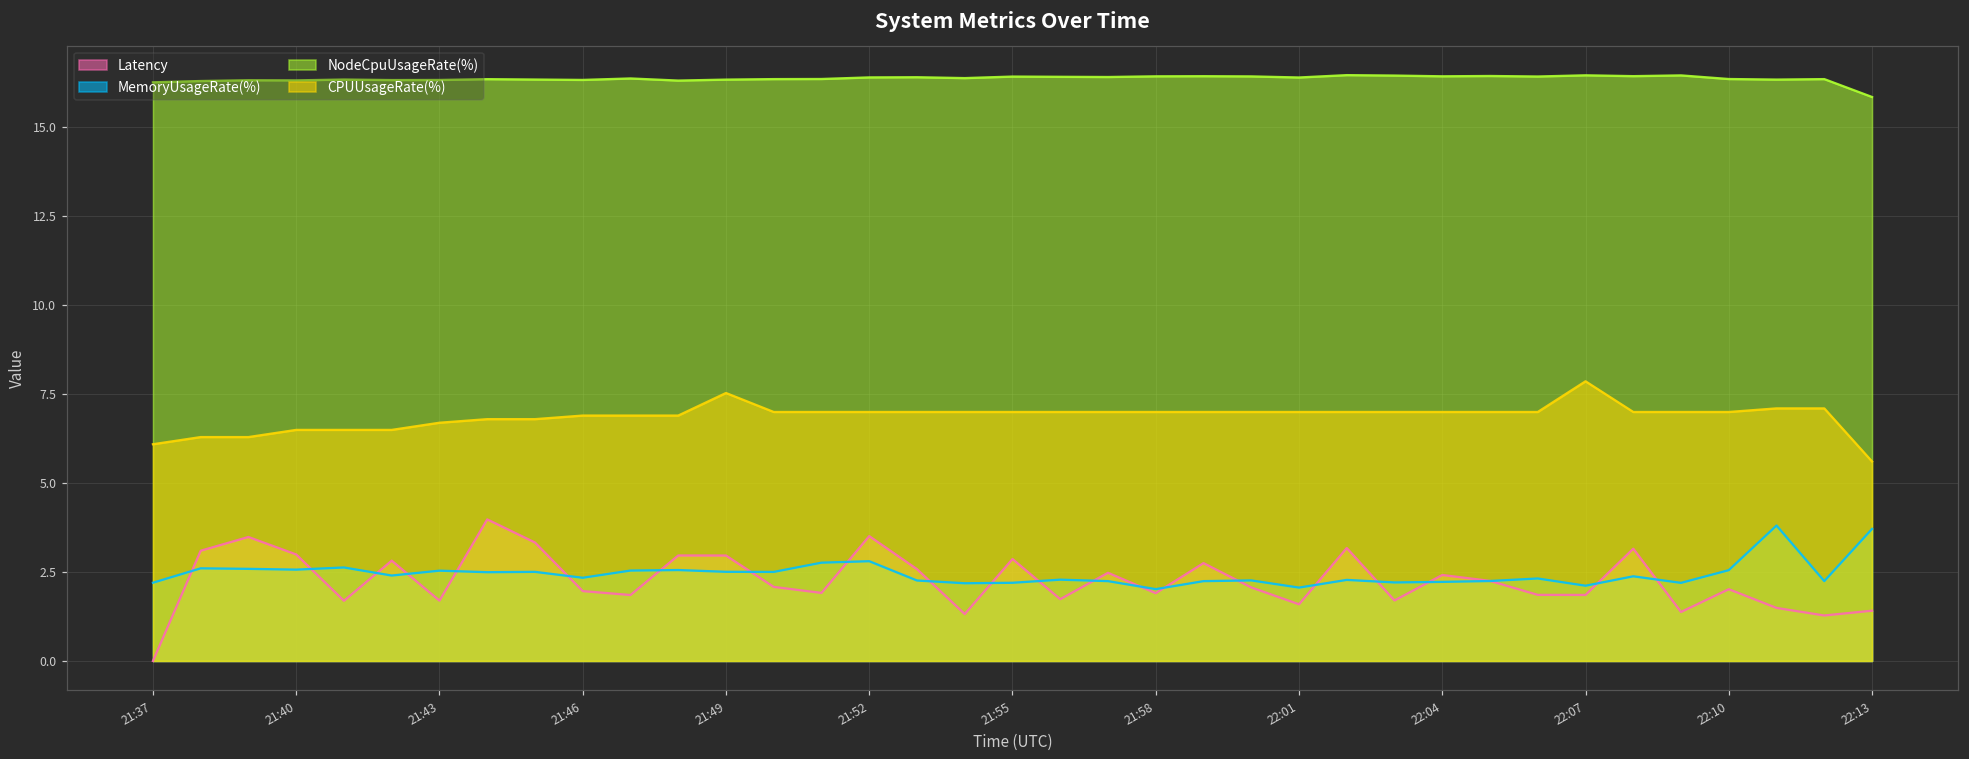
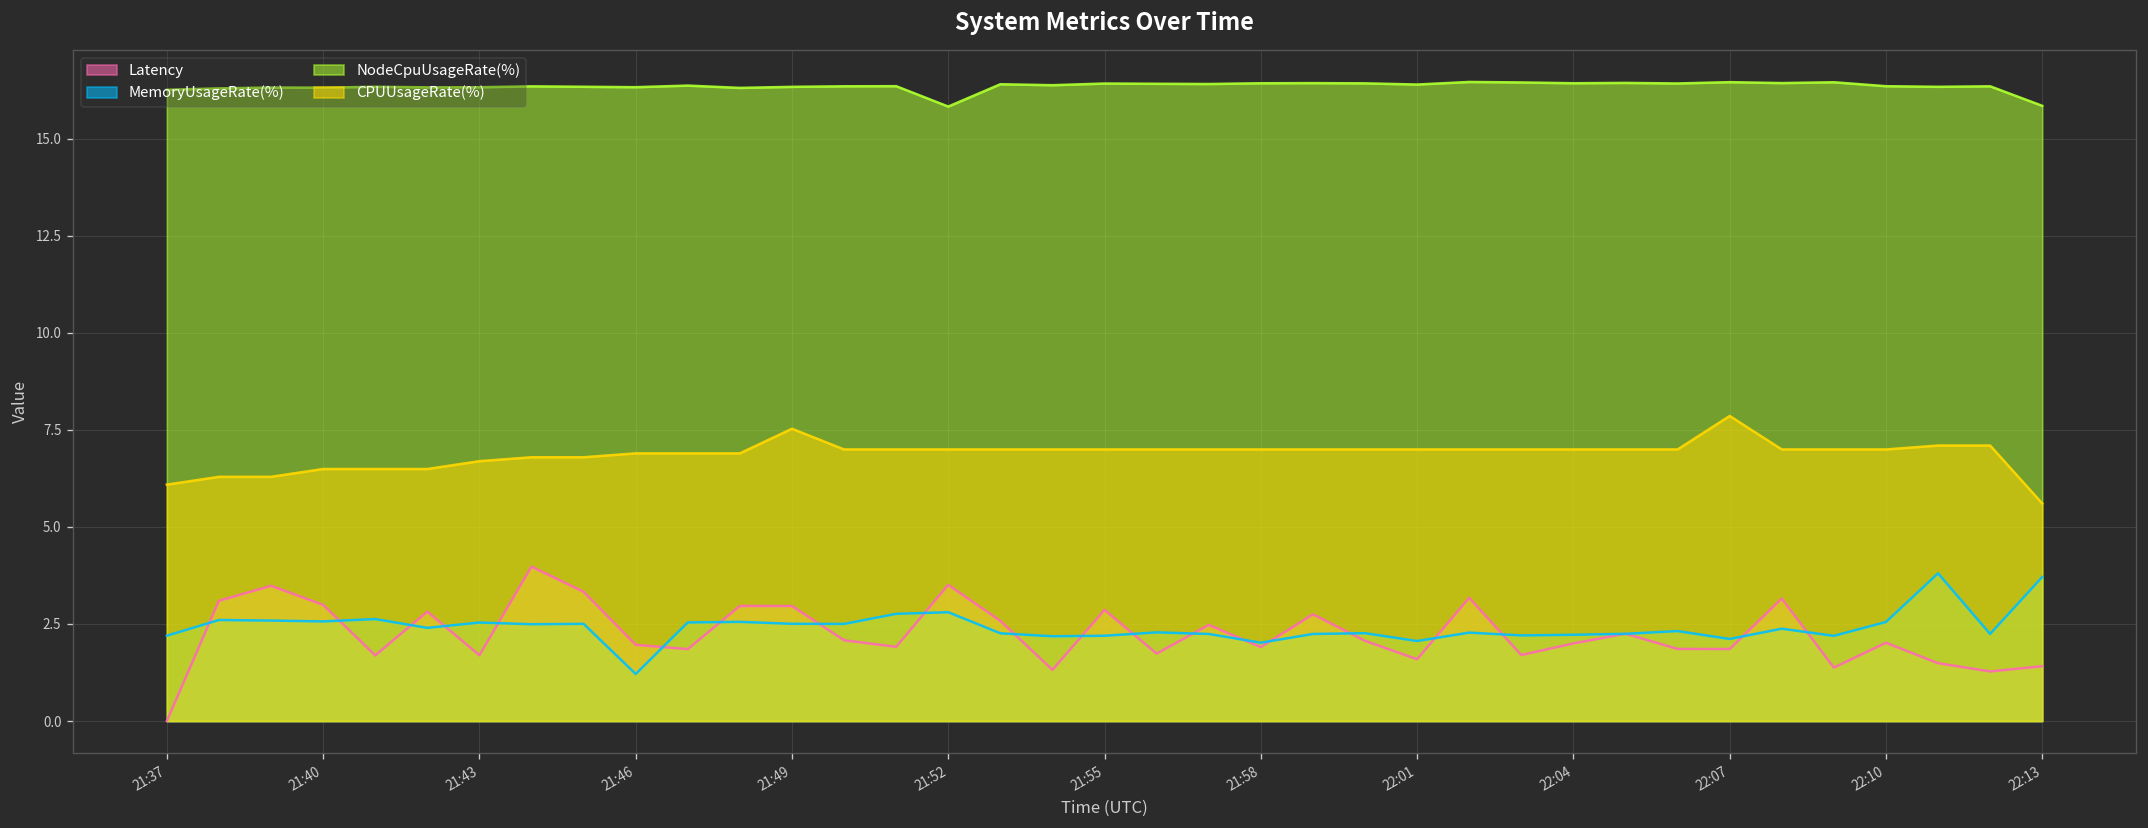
  {
    "Latency": {
      "21:37": 0.0,
      "21:40": 3.0,
      "21:43": 1.7,
      "21:46": 2.0,
      "21:49": 3.0,
      "21:52": 3.5,
      "21:55": 2.9,
      "21:58": 1.9,
      "22:01": 1.6,
-     "22:04": 2.4,
+     "22:04": 2.0,
      "22:07": 1.9,
      "22:10": 2.0,
      "22:13": 1.4
    },
    "MemoryUsageRate(%)": {
      "21:37": 2.2,
      "21:40": 2.6,
      "21:43": 2.5,
-     "21:46": 2.3,
+     "21:46": 1.2,
      "21:49": 2.5,
      "21:52": 2.8,
      "21:55": 2.2,
      "21:58": 2.0,
      "22:01": 2.1,
      "22:04": 2.2,
      "22:07": 2.1,
      "22:10": 2.6,
      "22:13": 3.7
    },
    "NodeCpuUsageRate(%)": {
      "21:46": 16.3,
      "21:49": 16.3,
-     "21:52": 16.4,
+     "21:52": 15.8,
      "21:55": 16.4,
      "21:58": 16.4,
      "22:01": 16.4,
      "22:04": 16.4,
      "22:07": 16.5,
      "22:10": 16.3,
      "22:13": 15.8
    },
    "CPUUsageRate(%)": {
      "21:37": 6.1,
      "21:40": 6.5,
      "21:43": 6.7,
      "21:46": 6.9,
      "21:49": 7.5,
      "21:52": 7.0,
      "21:55": 7.0,
      "21:58": 7.0,
      "22:01": 7.0,
      "22:04": 7.0,
      "22:07": 7.9,
      "22:10": 7.0,
      "22:13": 5.6
    }
  }
